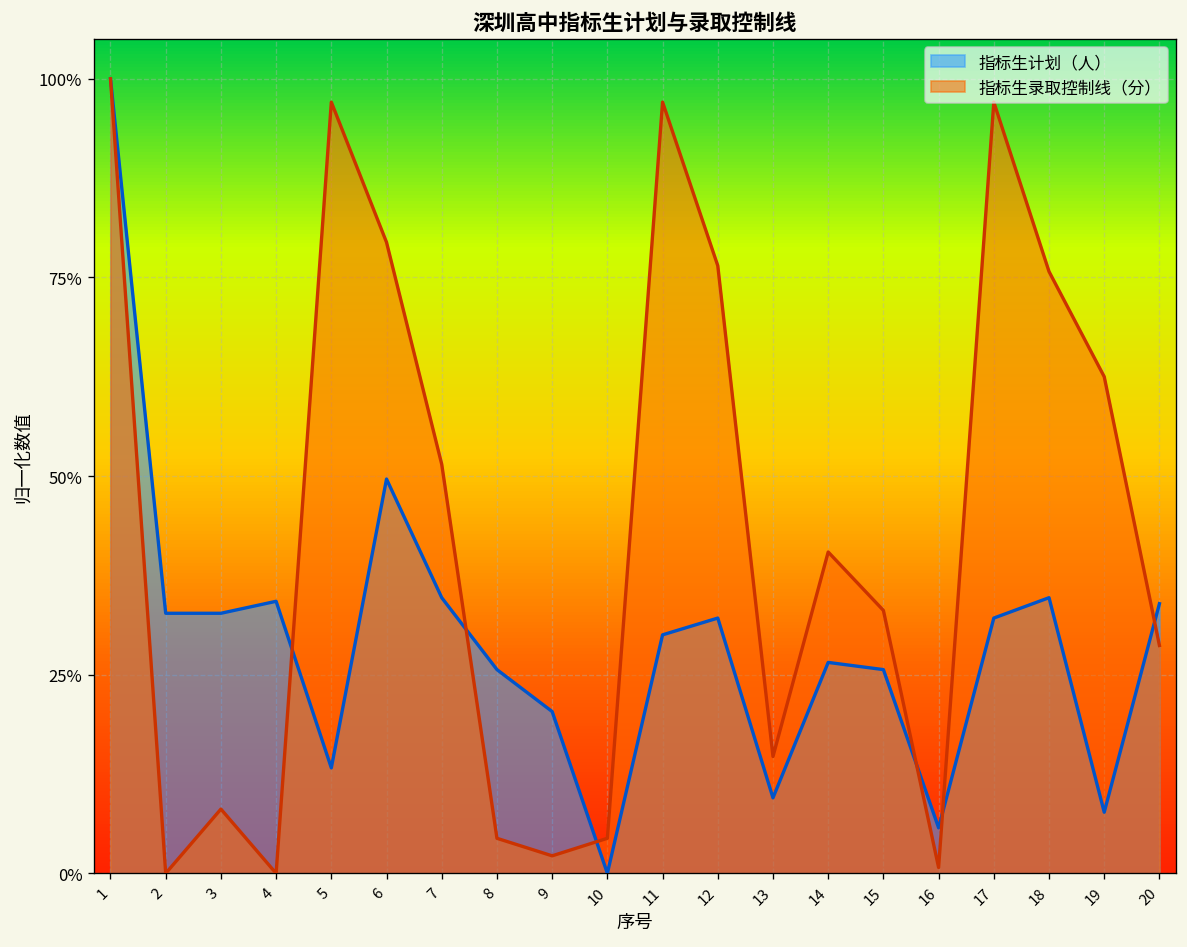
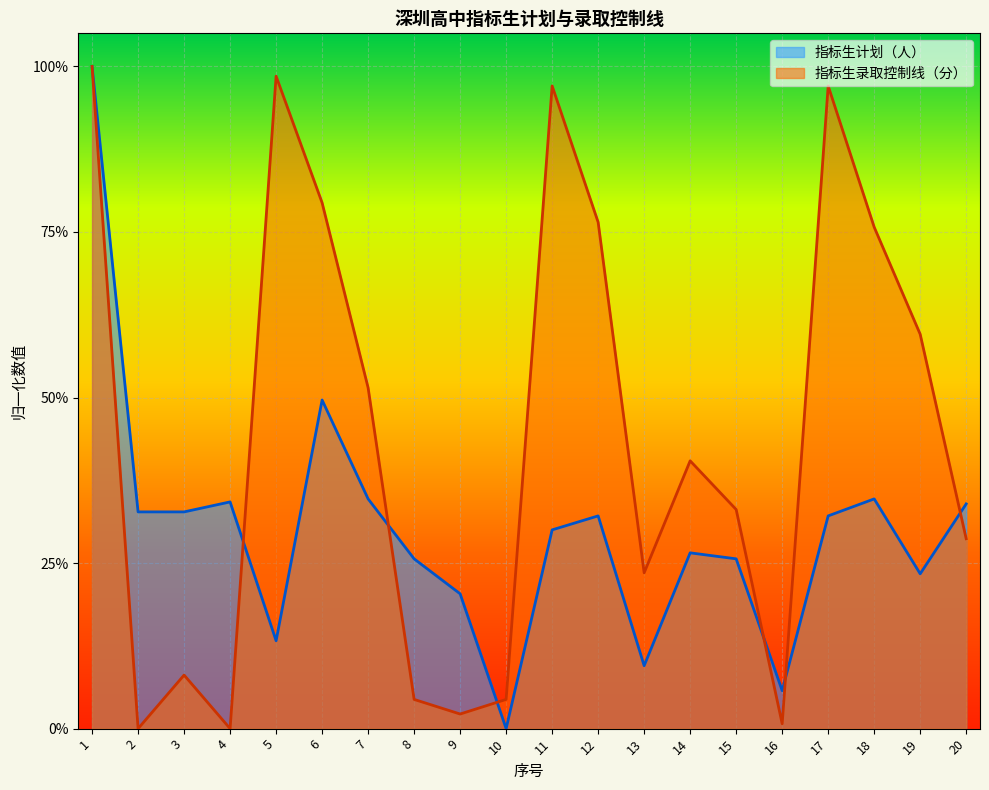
  {
    "指标生计划（人）": {
      "2": "33%",
      "3": "33%",
      "4": "34%",
      "5": "13%",
      "6": "50%",
      "7": "35%",
      "8": "26%",
      "9": "20%",
      "10": "0%",
      "11": "30%",
      "12": "32%",
      "13": "10%",
      "14": "27%",
      "15": "26%",
      "16": "6%",
      "17": "32%",
      "18": "35%",
-     "19": "8%",
+     "19": "23%",
      "20": "34%"
    },
    "指标生录取控制线（分）": {
      "2": "0%",
      "3": "8%",
      "4": "0%",
-     "5": "97%",
+     "5": "99%",
      "6": "79%",
      "7": "51%",
      "8": "4%",
      "9": "2%",
      "10": "4%",
      "11": "97%",
      "12": "76%",
-     "13": "15%",
+     "13": "24%",
      "14": "40%",
      "15": "33%",
      "16": "1%",
      "18": "76%",
-     "19": "63%",
+     "19": "60%",
      "20": "29%"
    }
  }
